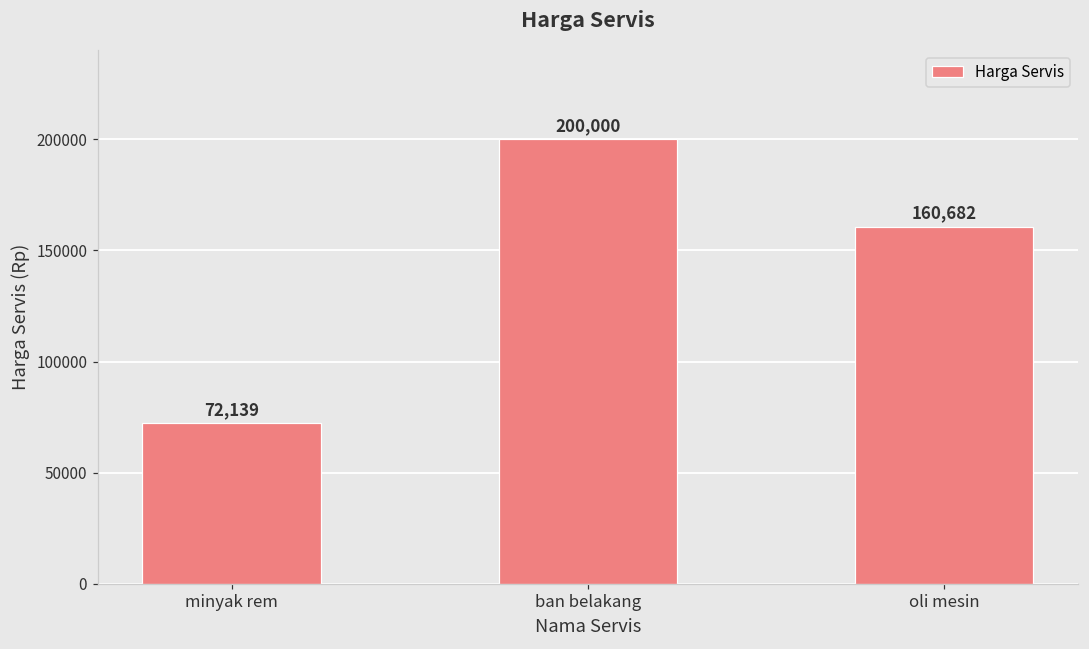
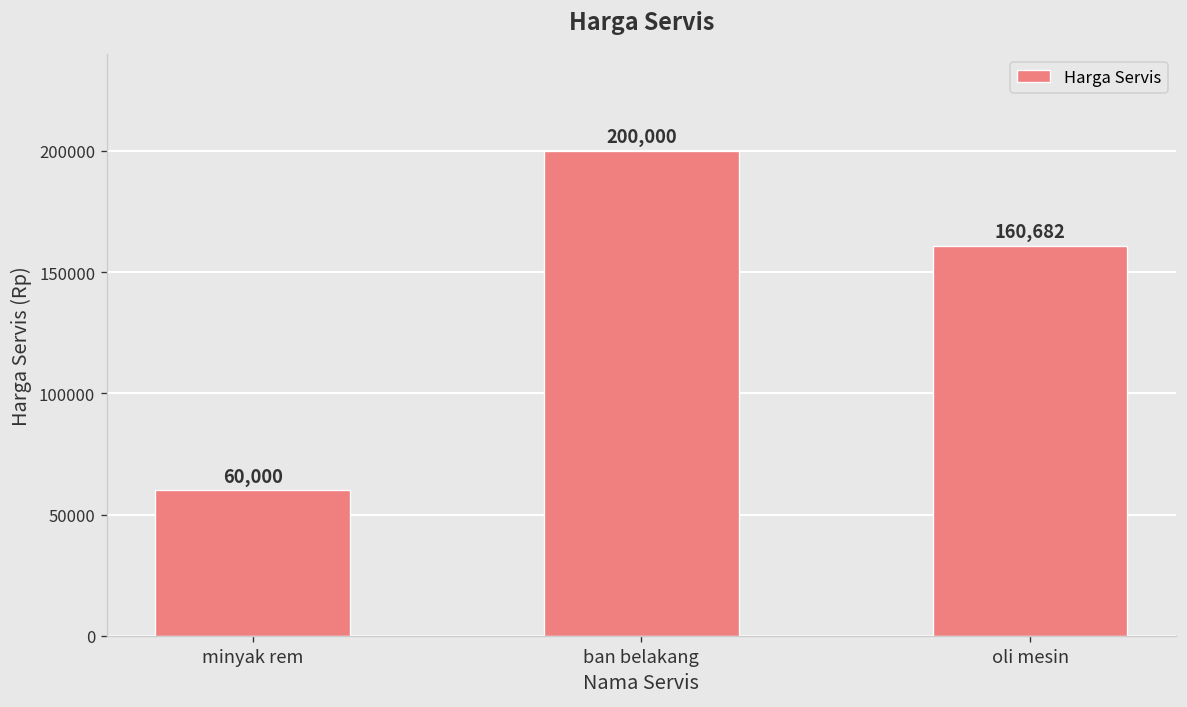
  {
-   "minyak rem": "72,139",
+   "minyak rem": "60,000",
    "ban belakang": "200,000",
    "oli mesin": "160,682"
  }
